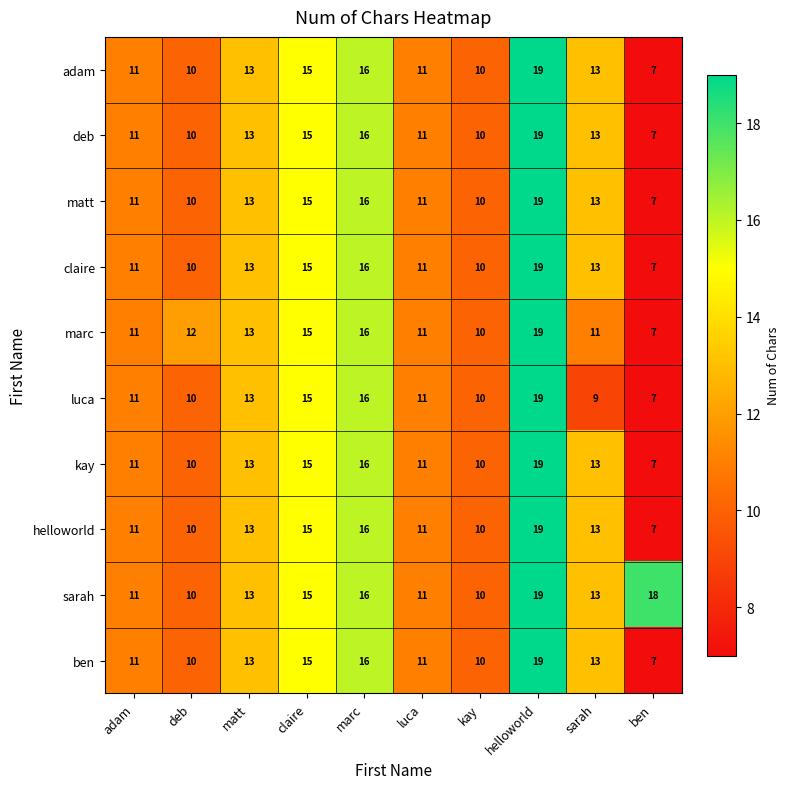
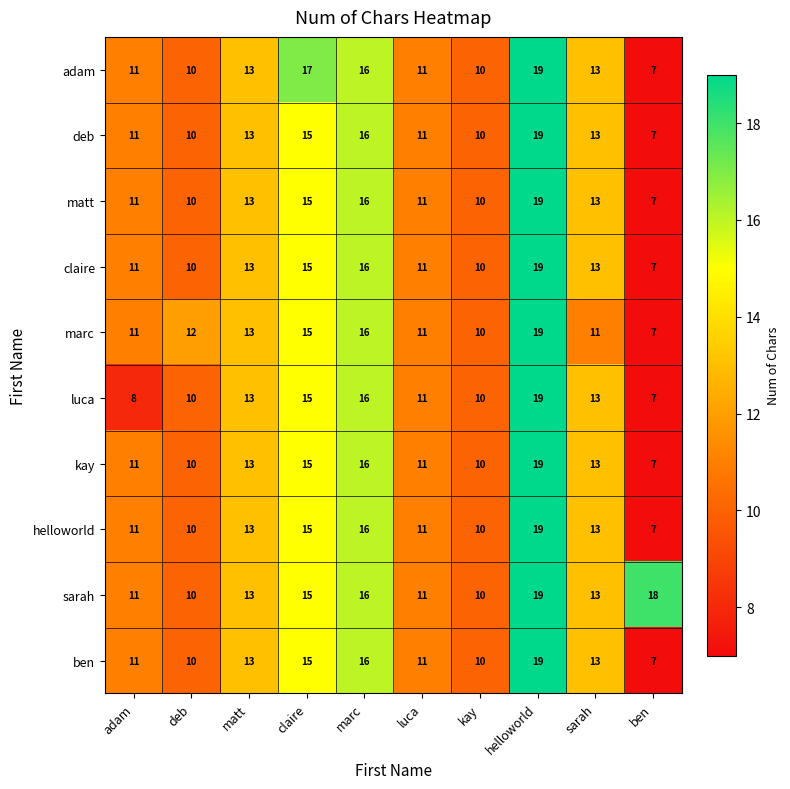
  {
    "adam": {
      "adam": 11,
      "deb": 10,
      "matt": 13,
-     "claire": 15,
+     "claire": 17,
      "marc": 16,
      "luca": 11,
      "kay": 10,
      "helloworld": 19,
      "sarah": 13,
      "ben": 7
    },
    "deb": {
      "adam": 11,
      "deb": 10,
      "matt": 13,
      "claire": 15,
      "marc": 16,
      "luca": 11,
      "kay": 10,
      "helloworld": 19,
      "sarah": 13,
      "ben": 7
    },
    "matt": {
      "adam": 11,
      "deb": 10,
      "matt": 13,
      "claire": 15,
      "marc": 16,
      "luca": 11,
      "kay": 10,
      "helloworld": 19,
      "sarah": 13,
      "ben": 7
    },
    "claire": {
      "adam": 11,
      "deb": 10,
      "matt": 13,
      "claire": 15,
      "marc": 16,
      "luca": 11,
      "kay": 10,
      "helloworld": 19,
      "sarah": 13,
      "ben": 7
    },
    "marc": {
      "adam": 11,
      "deb": 12,
      "matt": 13,
      "claire": 15,
      "marc": 16,
      "luca": 11,
      "kay": 10,
      "helloworld": 19,
      "sarah": 11,
      "ben": 7
    },
    "luca": {
-     "adam": 11,
+     "adam": 8,
      "deb": 10,
      "matt": 13,
      "claire": 15,
      "marc": 16,
      "luca": 11,
      "kay": 10,
      "helloworld": 19,
-     "sarah": 9,
+     "sarah": 13,
      "ben": 7
    },
    "kay": {
      "adam": 11,
      "deb": 10,
      "matt": 13,
      "claire": 15,
      "marc": 16,
      "luca": 11,
      "kay": 10,
      "helloworld": 19,
      "sarah": 13,
      "ben": 7
    },
    "helloworld": {
      "adam": 11,
      "deb": 10,
      "matt": 13,
      "claire": 15,
      "marc": 16,
      "luca": 11,
      "kay": 10,
      "helloworld": 19,
      "sarah": 13,
      "ben": 7
    },
    "sarah": {
      "adam": 11,
      "deb": 10,
      "matt": 13,
      "claire": 15,
      "marc": 16,
      "luca": 11,
      "kay": 10,
      "helloworld": 19,
      "sarah": 13,
      "ben": 18
    },
    "ben": {
      "adam": 11,
      "deb": 10,
      "matt": 13,
      "claire": 15,
      "marc": 16,
      "luca": 11,
      "kay": 10,
      "helloworld": 19,
      "sarah": 13,
      "ben": 7
    }
  }
